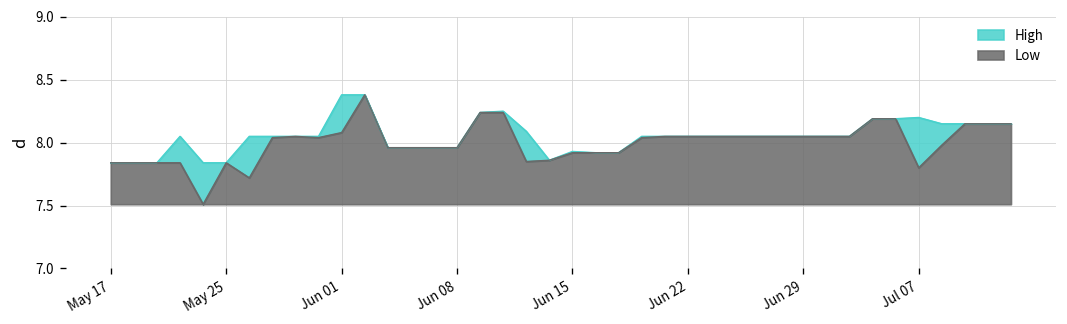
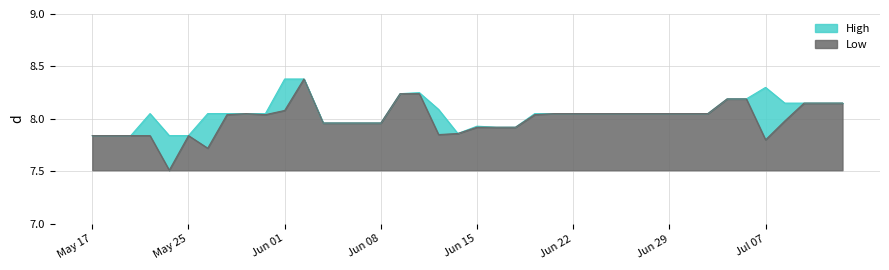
  {
    "High": {
      "Jun 01": 8.4,
-     "Jul 07": 8.2
+     "Jul 07": 8.3
    },
    "Low": {
      "Jun 01": 8.1,
      "Jul 07": 7.8
    }
  }
